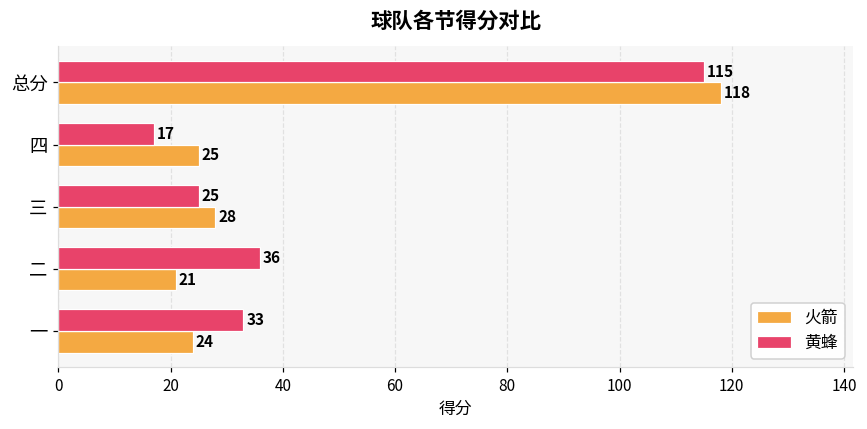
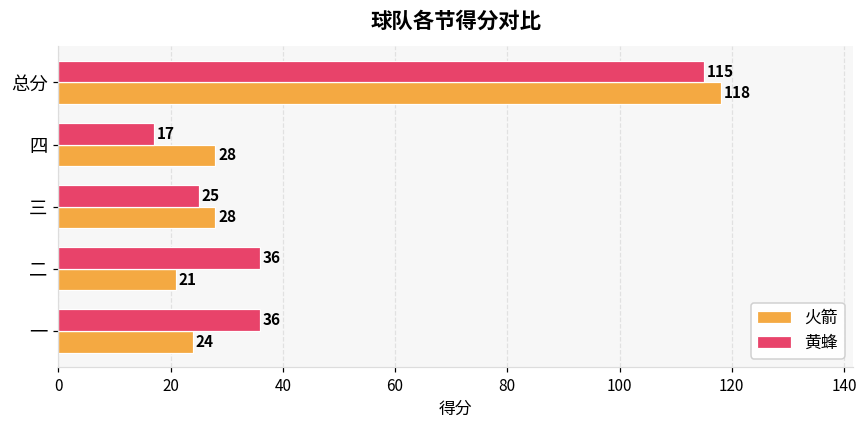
  {
    "火箭": {
      "总分": 118,
-     "四": 25,
+     "四": 28,
      "三": 28,
      "二": 21,
      "一": 24
    },
    "黄蜂": {
      "总分": 115,
      "四": 17,
      "三": 25,
      "二": 36,
-     "一": 33
+     "一": 36
    }
  }
